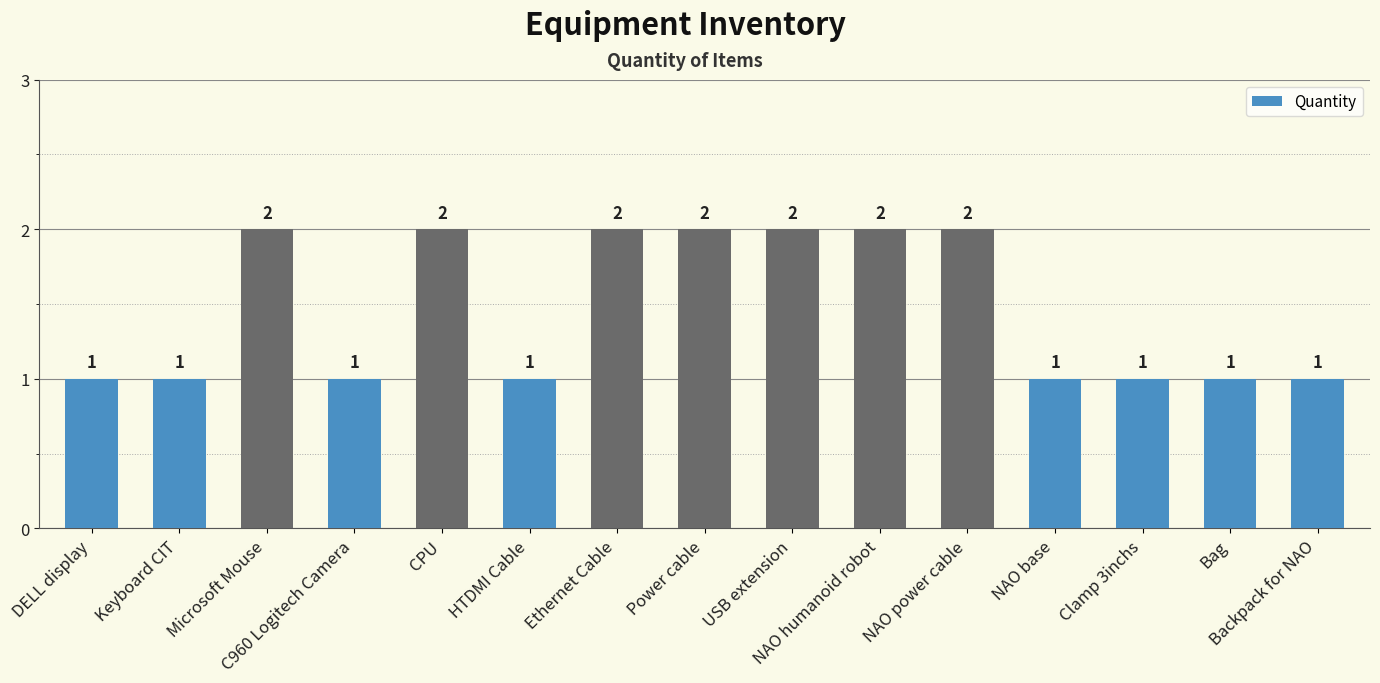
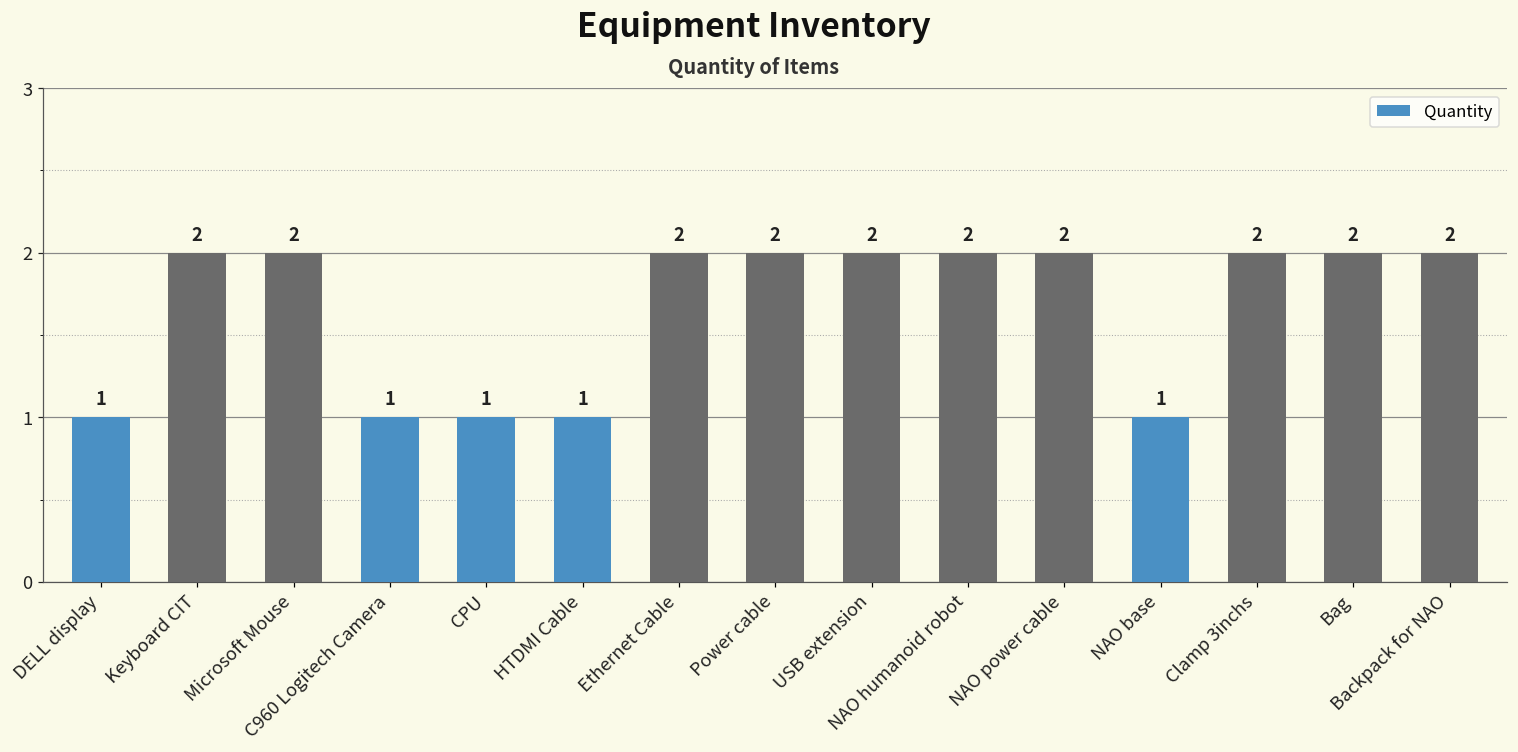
  {
    "DELL display": 1,
-   "Keyboard CIT": 1,
+   "Keyboard CIT": 2,
    "Microsoft Mouse": 2,
    "C960 Logitech Camera": 1,
-   "CPU": 2,
+   "CPU": 1,
    "HTDMI Cable": 1,
    "Ethernet Cable": 2,
    "Power cable": 2,
    "USB extension": 2,
    "NAO humanoid robot": 2,
    "NAO power cable": 2,
    "NAO base": 1,
-   "Clamp 3inchs": 1,
-   "Bag": 1,
-   "Backpack for NAO": 1
+   "Clamp 3inchs": 2,
+   "Bag": 2,
+   "Backpack for NAO": 2
  }
